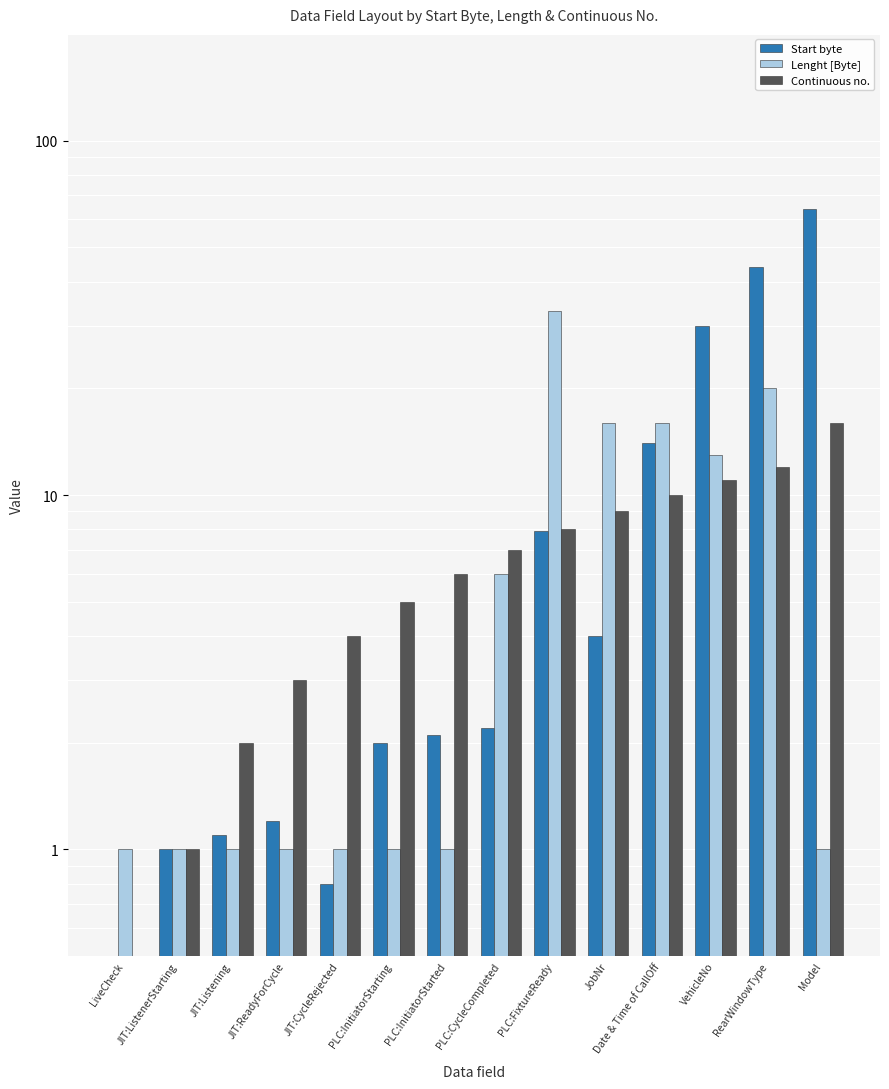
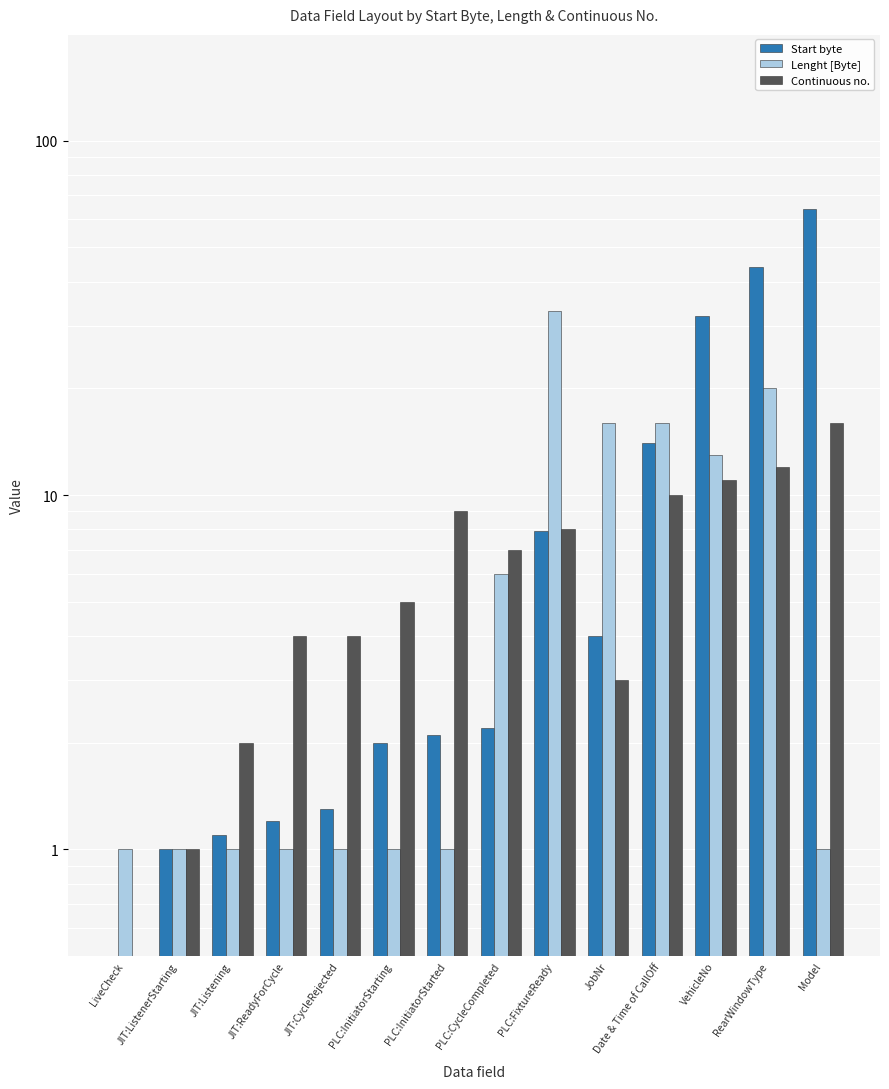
  {
    "Start byte": {
      "JIT:ListenerStarting": 1.0,
      "JIT:Listening": 1.1,
      "JIT:ReadyForCycle": 1.2,
-     "JIT:CycleRejected": 0.8,
+     "JIT:CycleRejected": 1.3,
      "PLC:InitiatorStarting": 2.0,
      "PLC:InitiatorStarted": 2.1,
      "PLC:CycleCompleted": 2.2,
      "PLC:FixtureReady": 7.9,
      "JobNr": 4.0,
      "Date & Time of CallOff": 14.0,
-     "VehicleNo": 30,
+     "VehicleNo": 32,
      "RearWindowType": 44,
      "Model": 64
    },
    "Lenght [Byte]": {
      "LiveCheck": 1.0,
      "JIT:ListenerStarting": 1.0,
      "JIT:Listening": 1.0,
      "JIT:ReadyForCycle": 1.0,
      "JIT:CycleRejected": 1.0,
      "PLC:InitiatorStarting": 1.0,
      "PLC:InitiatorStarted": 1.0,
      "PLC:CycleCompleted": 6.0,
      "PLC:FixtureReady": 33,
      "JobNr": 16,
      "Date & Time of CallOff": 16,
      "VehicleNo": 13.0,
      "RearWindowType": 20,
      "Model": 1.0
    },
    "Continuous no.": {
      "JIT:ListenerStarting": 1,
      "JIT:Listening": 2,
-     "JIT:ReadyForCycle": 3,
+     "JIT:ReadyForCycle": 4,
      "JIT:CycleRejected": 4,
      "PLC:InitiatorStarting": 5,
-     "PLC:InitiatorStarted": 6,
+     "PLC:InitiatorStarted": 9,
      "PLC:CycleCompleted": 7,
      "PLC:FixtureReady": 8,
-     "JobNr": 9,
+     "JobNr": 3,
      "Date & Time of CallOff": 10,
      "VehicleNo": 11,
      "RearWindowType": 12,
      "Model": 16
    }
  }
